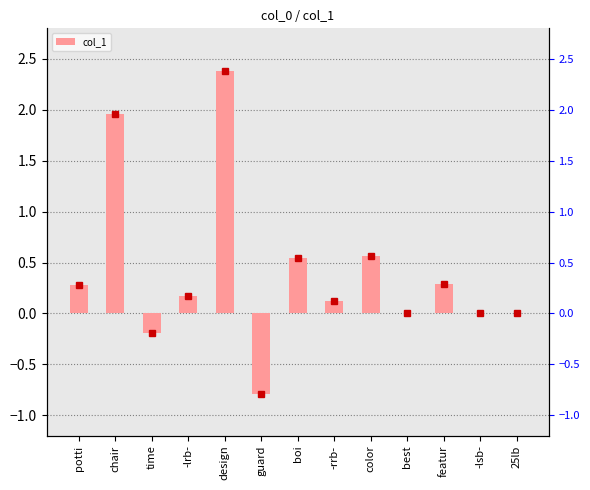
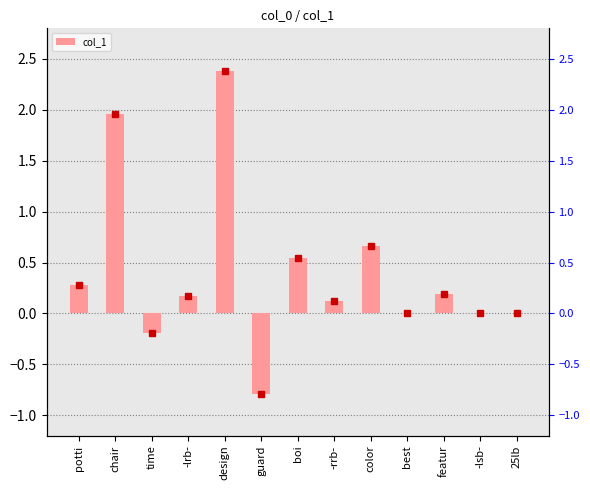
  {
    "col_1": {
      "potti": 0.27,
      "chair": 1.96,
      "time": -0.20,
      "-lrb-": 0.17,
      "design": 2.38,
      "guard": -0.79,
      "boi": 0.54,
      "-rrb-": 0.12,
-     "color": 0.56,
+     "color": 0.66,
      "best": 0.00,
-     "featur": 0.29,
+     "featur": 0.19,
      "-lsb-": 0.00,
      "25lb": 0.00
    }
  }
